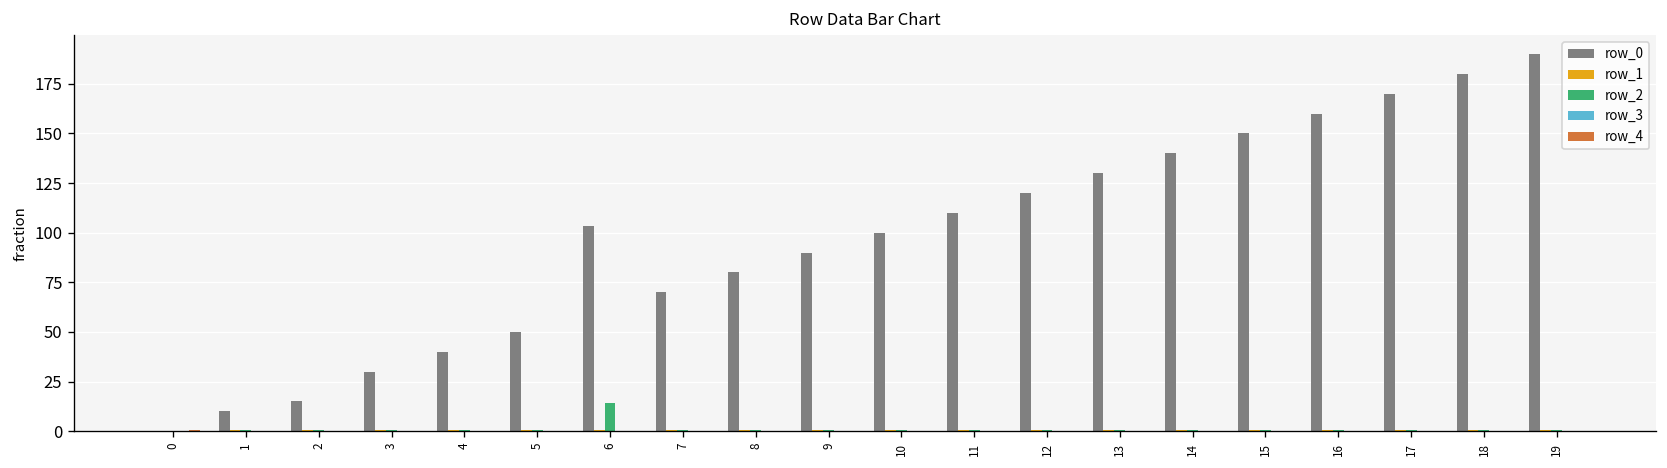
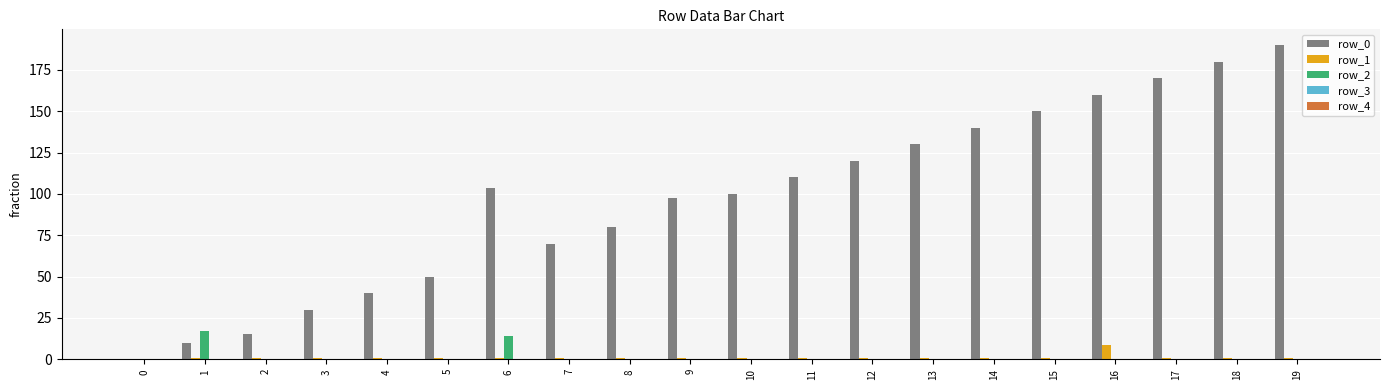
  {
    "row_0": {
      "0": 0,
      "1": 10,
      "2": 15,
      "3": 30,
      "4": 40,
      "5": 50,
      "6": 104,
      "7": 70,
      "8": 80,
-     "9": 90,
+     "9": 97,
      "10": 100,
      "11": 110,
      "12": 120,
      "13": 130,
      "14": 140,
      "15": 150,
      "16": 160,
      "17": 170,
      "18": 180,
      "19": 190
    },
    "row_1": {
-     "16": 1
+     "16": 9
    },
    "row_2": {
-     "1": 0,
+     "1": 17,
      "6": 14
    },
    "row_3": {
      "1": 0,
      "2": 0,
      "3": 0,
      "4": 0,
      "5": 0,
      "6": 0,
      "7": 0,
      "8": 0,
      "9": 0,
      "10": 0,
      "11": 0,
      "12": 0,
      "13": 0,
      "14": 0,
      "15": 0,
      "16": 0,
      "17": 0,
      "18": 0,
      "19": 0
    },
    "row_4": {
      "4": 0,
      "5": 0,
      "6": 0,
      "7": 0,
      "8": 0,
      "9": 0,
      "10": 0,
      "11": 0,
      "12": 0,
      "13": 0,
      "14": 0,
      "15": 0,
      "16": 0,
      "17": 0,
      "18": 0,
      "19": 0
    }
  }
